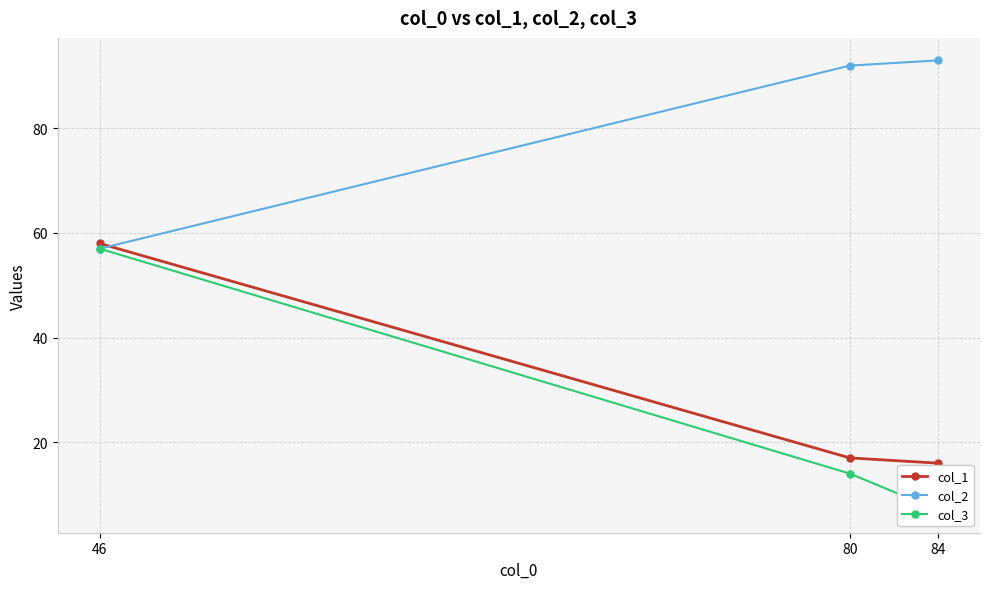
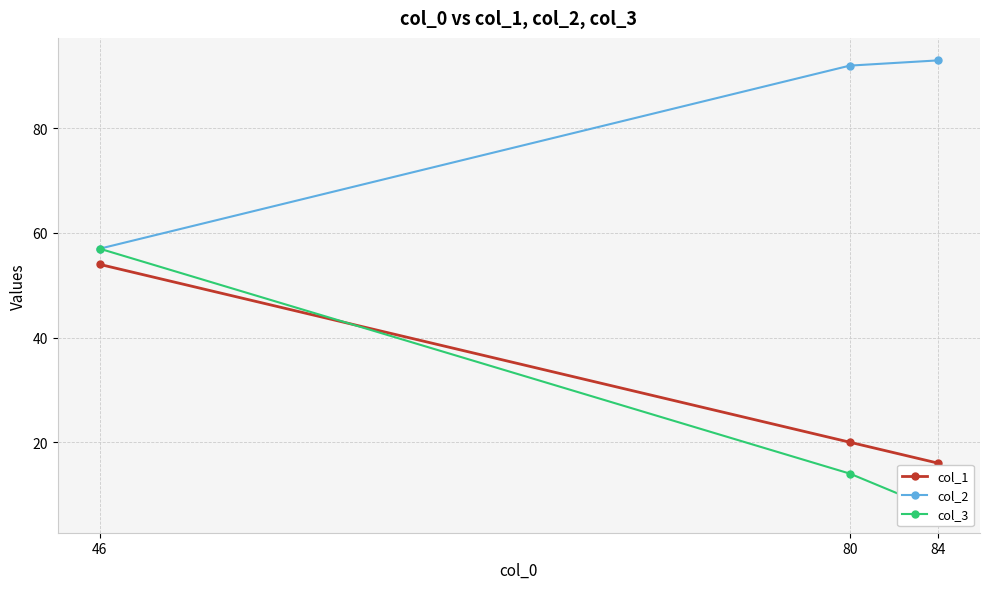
  {
    "col_1": {
-     "46": 58,
-     "80": 17,
+     "46": 54,
+     "80": 20,
      "84": 16
    },
    "col_2": {
      "80": 92,
      "84": 93
    },
    "col_3": {
      "80": 14
    }
  }
